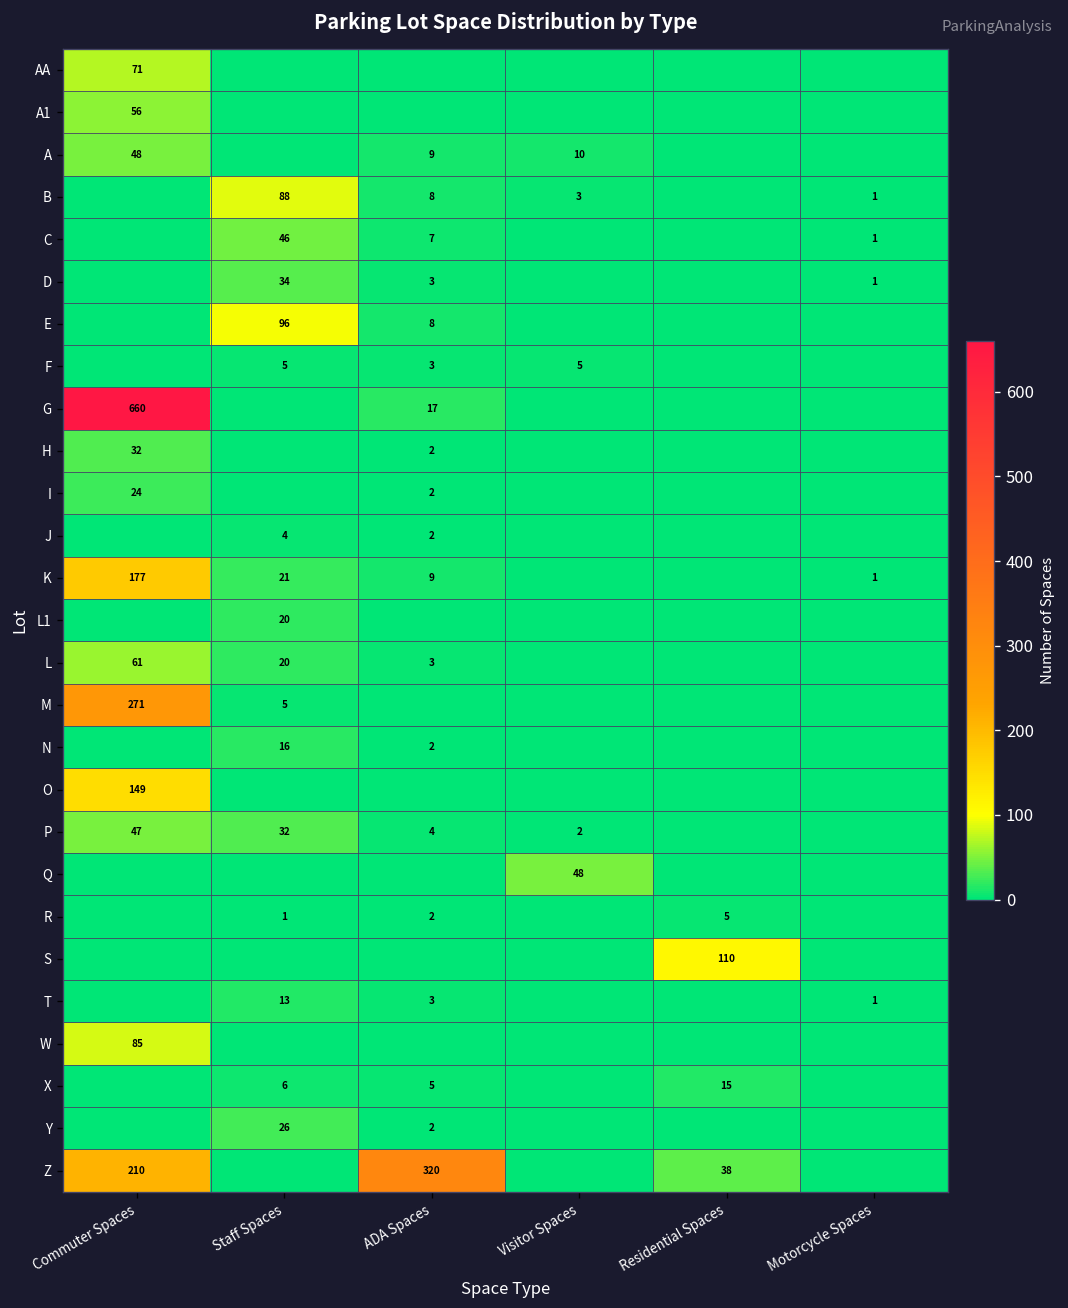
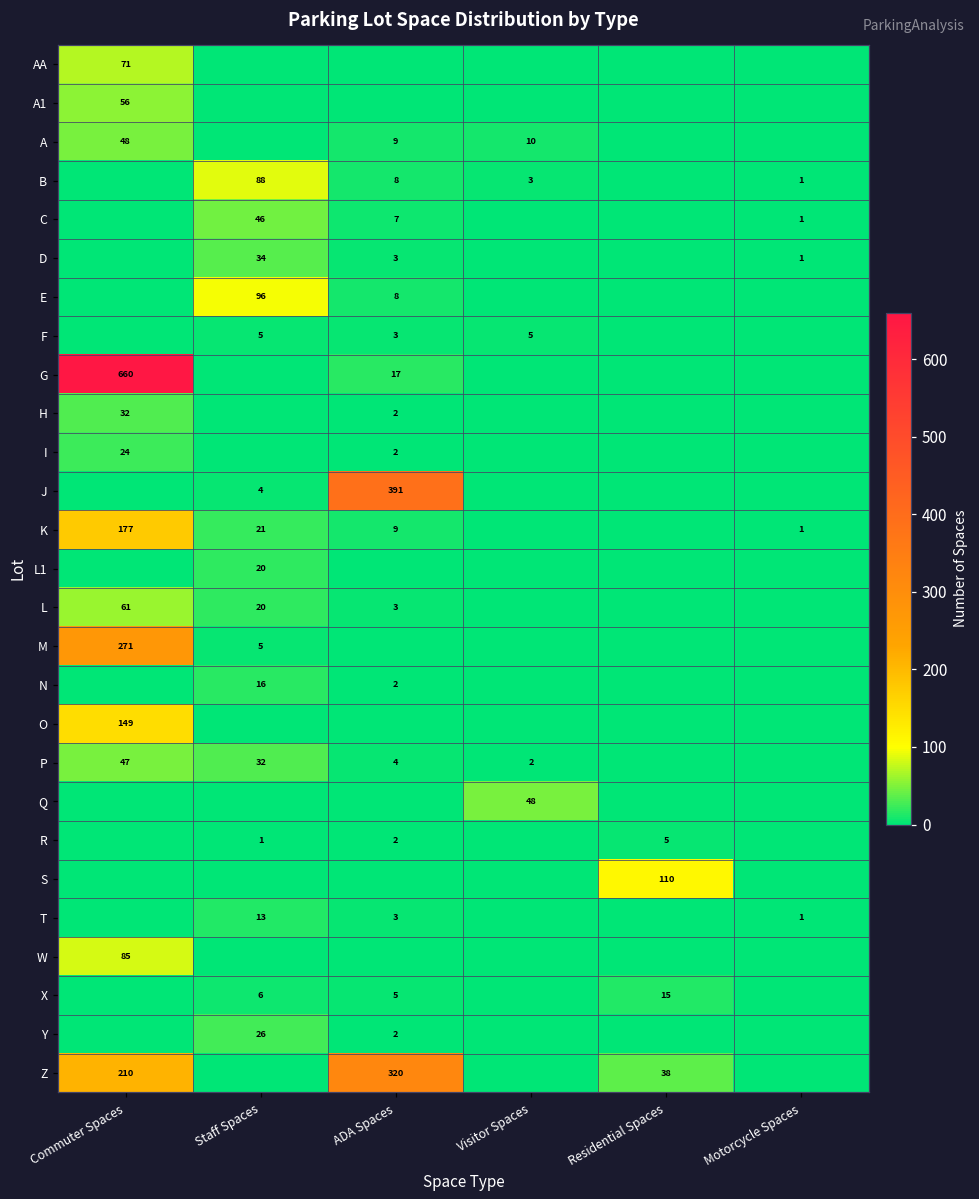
  {
    "AA": {
      "Commuter Spaces": 71
    },
    "A1": {
      "Commuter Spaces": 56
    },
    "A": {
      "Commuter Spaces": 48,
      "ADA Spaces": 9,
      "Visitor Spaces": 10
    },
    "B": {
      "Staff Spaces": 88,
      "ADA Spaces": 8,
      "Visitor Spaces": 3,
      "Motorcycle Spaces": 1
    },
    "C": {
      "Staff Spaces": 46,
      "ADA Spaces": 7,
      "Motorcycle Spaces": 1
    },
    "D": {
      "Staff Spaces": 34,
      "ADA Spaces": 3,
      "Motorcycle Spaces": 1
    },
    "E": {
      "Staff Spaces": 96,
      "ADA Spaces": 8
    },
    "F": {
      "Staff Spaces": 5,
      "ADA Spaces": 3,
      "Visitor Spaces": 5
    },
    "G": {
      "Commuter Spaces": 660,
      "ADA Spaces": 17
    },
    "H": {
      "Commuter Spaces": 32,
      "ADA Spaces": 2
    },
    "I": {
      "Commuter Spaces": 24,
      "ADA Spaces": 2
    },
    "J": {
      "Staff Spaces": 4,
-     "ADA Spaces": 2
+     "ADA Spaces": 391
    },
    "K": {
      "Commuter Spaces": 177,
      "Staff Spaces": 21,
      "ADA Spaces": 9,
      "Motorcycle Spaces": 1
    },
    "L1": {
      "Staff Spaces": 20
    },
    "L": {
      "Commuter Spaces": 61,
      "Staff Spaces": 20,
      "ADA Spaces": 3
    },
    "M": {
      "Commuter Spaces": 271,
      "Staff Spaces": 5
    },
    "N": {
      "Staff Spaces": 16,
      "ADA Spaces": 2
    },
    "O": {
      "Commuter Spaces": 149
    },
    "P": {
      "Commuter Spaces": 47,
      "Staff Spaces": 32,
      "ADA Spaces": 4,
      "Visitor Spaces": 2
    },
    "Q": {
      "Visitor Spaces": 48
    },
    "R": {
      "Staff Spaces": 1,
      "ADA Spaces": 2,
      "Residential Spaces": 5
    },
    "S": {
      "Residential Spaces": 110
    },
    "T": {
      "Staff Spaces": 13,
      "ADA Spaces": 3,
      "Motorcycle Spaces": 1
    },
    "W": {
      "Commuter Spaces": 85
    },
    "X": {
      "Staff Spaces": 6,
      "ADA Spaces": 5,
      "Residential Spaces": 15
    },
    "Y": {
      "Staff Spaces": 26,
      "ADA Spaces": 2
    },
    "Z": {
      "Commuter Spaces": 210,
      "ADA Spaces": 320,
      "Residential Spaces": 38
    }
  }
